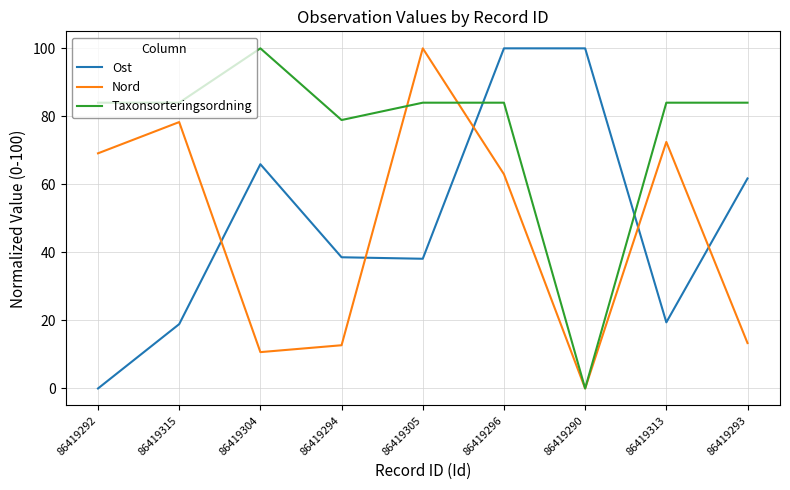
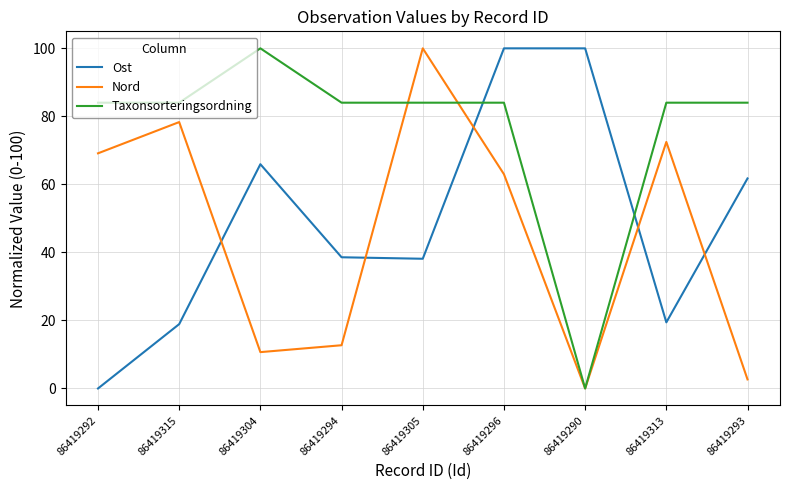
  {
    "Ost": {
      "86419292": 0,
      "86419315": 19,
      "86419304": 66,
      "86419294": 39,
      "86419305": 38,
      "86419296": 100,
      "86419290": 100,
      "86419313": 19,
      "86419293": 62
    },
    "Nord": {
      "86419292": 69,
      "86419315": 78,
      "86419304": 11,
      "86419294": 13,
      "86419305": 100,
      "86419296": 63,
      "86419313": 72,
-     "86419293": 13
+     "86419293": 3
    },
    "Taxonsorteringsordning": {
      "86419304": 100,
-     "86419294": 79,
+     "86419294": 84,
      "86419305": 84,
      "86419296": 84,
      "86419313": 84,
      "86419293": 84
    }
  }
